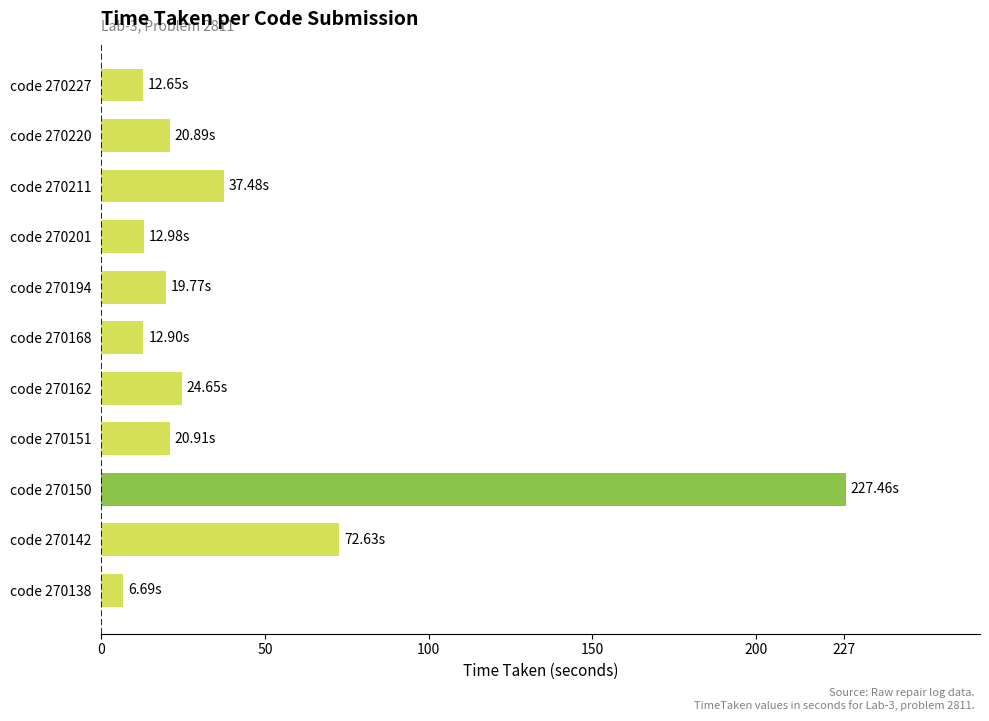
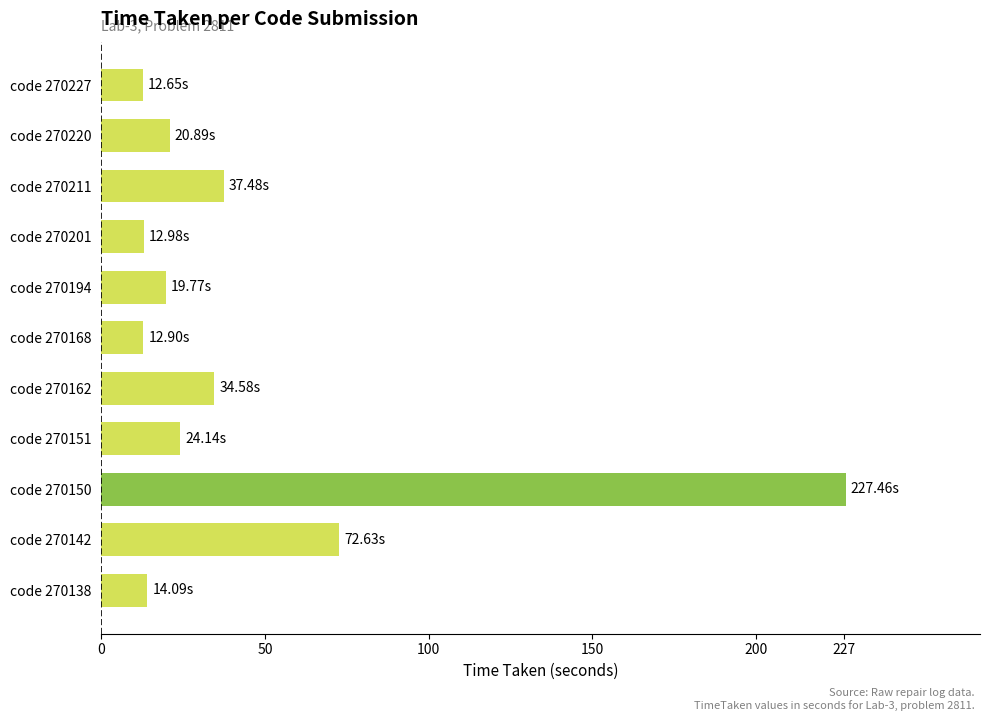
  {
    "code 270227": "12.65s",
    "code 270220": "20.89s",
    "code 270211": "37.48s",
    "code 270201": "12.98s",
    "code 270194": "19.77s",
    "code 270168": "12.90s",
-   "code 270162": "24.65s",
-   "code 270151": "20.91s",
+   "code 270162": "34.58s",
+   "code 270151": "24.14s",
    "code 270150": "227.46s",
    "code 270142": "72.63s",
-   "code 270138": "6.69s"
+   "code 270138": "14.09s"
  }
